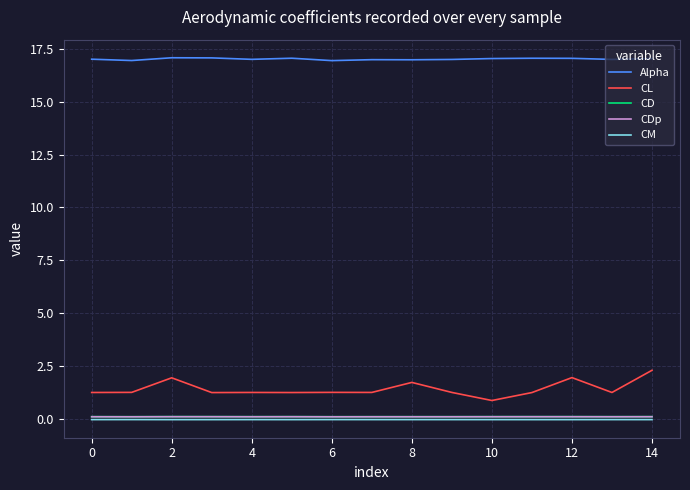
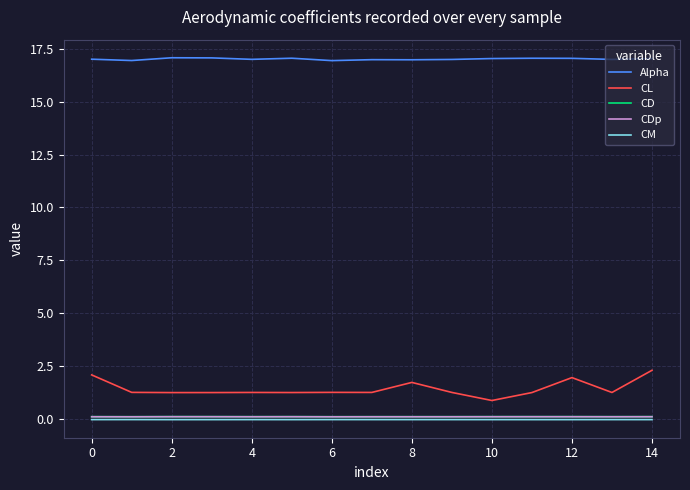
  {
    "Alpha": {
      "0": 17.0,
      "2": 17.1,
      "4": 17.0,
      "6": 16.9,
      "8": 17.0,
      "10": 17.0,
      "12": 17.1
    },
    "CL": {
-     "0": 1.3,
-     "2": 1.9,
+     "0": 2.1,
+     "2": 1.2,
      "4": 1.3,
      "6": 1.3,
      "8": 1.7,
      "10": 0.9,
      "12": 2.0,
      "14": 2.3
    },
    "CDp": {
      "0": 0.1,
      "2": 0.1,
      "4": 0.1,
      "6": 0.1,
      "8": 0.1,
      "10": 0.1,
      "12": 0.1,
      "14": 0.1
    },
    "CM": {
      "0": 0.0,
      "2": 0.0,
      "4": 0.0,
      "6": 0.0,
      "8": 0.0,
      "10": 0.0,
      "12": 0.0,
      "14": 0.0
    }
  }
